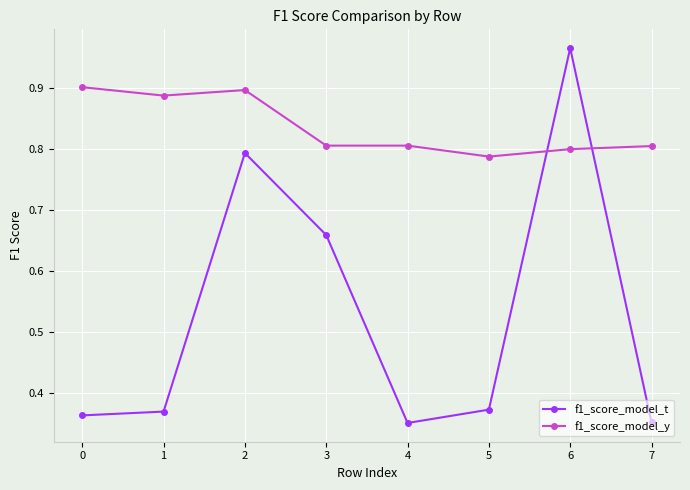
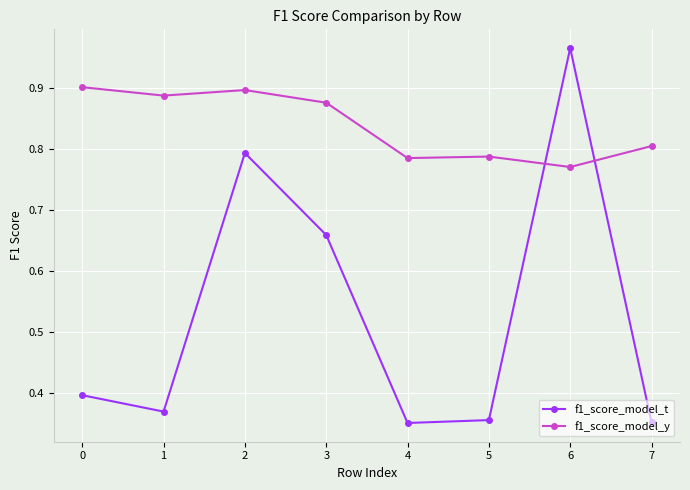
  {
    "f1_score_model_t": {
-     "0": 0.36,
+     "0": 0.40,
      "1": 0.37,
      "2": 0.79,
      "3": 0.66,
      "4": 0.35,
-     "5": 0.37,
+     "5": 0.35,
      "6": 0.97
    },
    "f1_score_model_y": {
      "0": 0.90,
      "1": 0.89,
      "2": 0.90,
-     "3": 0.81,
-     "4": 0.81,
+     "3": 0.88,
+     "4": 0.79,
      "5": 0.79,
-     "6": 0.80,
+     "6": 0.77,
      "7": 0.81
    }
  }
